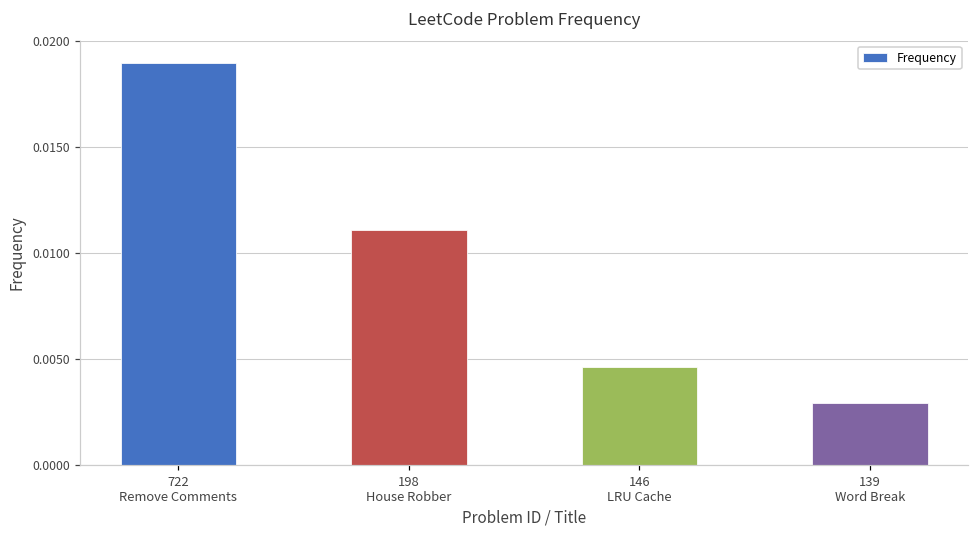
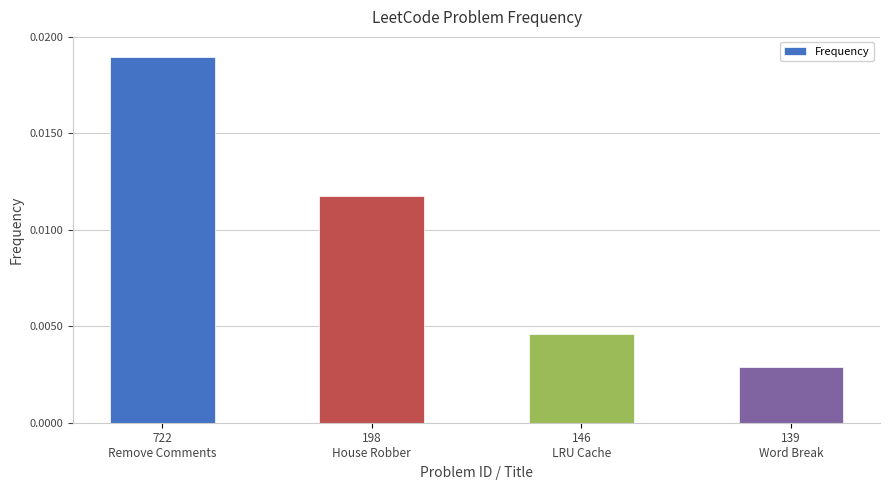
  {
    "722 Remove Comments": 0.0189,
-   "198 House Robber": 0.0111,
+   "198 House Robber": 0.0118,
    "146 LRU Cache": 0.0046,
    "139 Word Break": 0.0029
  }
